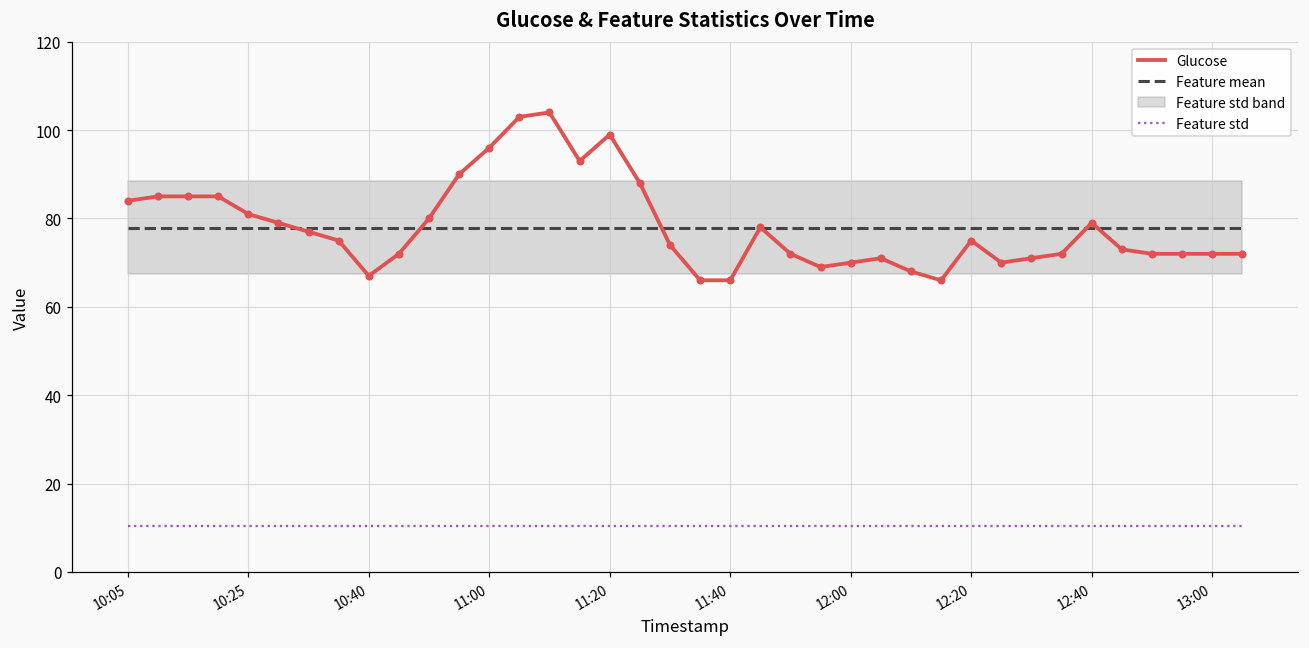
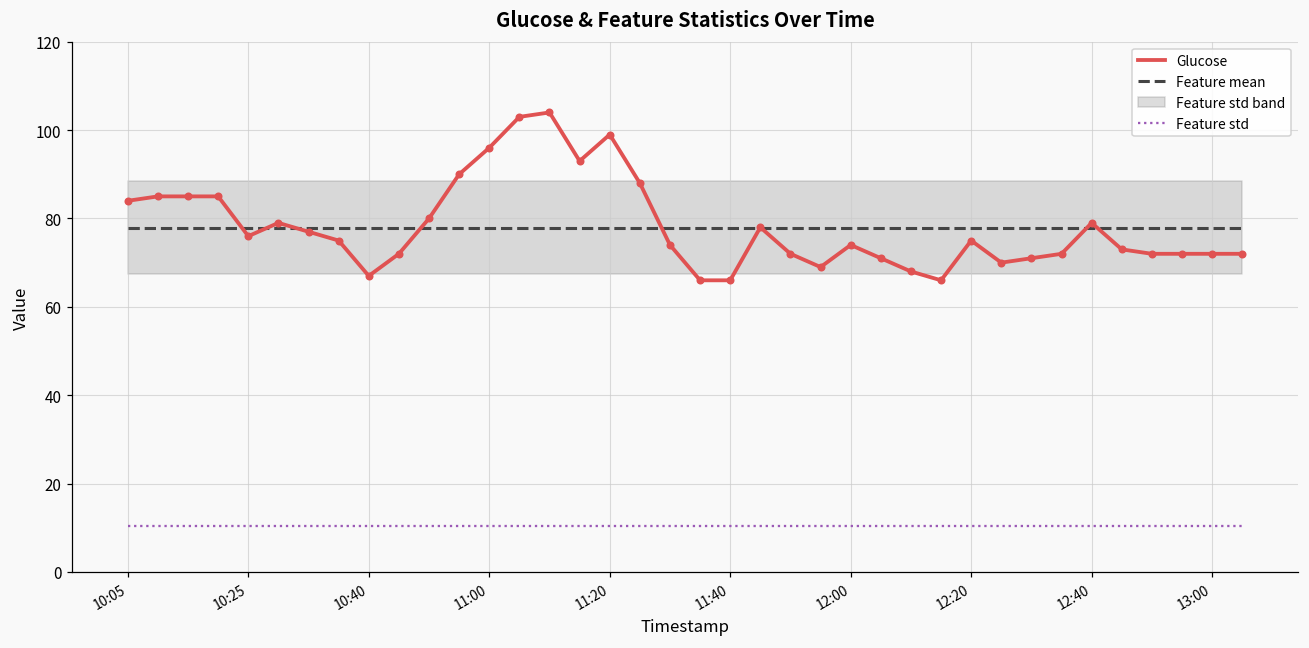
  {
    "Glucose": {
      "10:05": 84,
-     "10:25": 81,
+     "10:25": 76,
      "10:40": 67,
      "11:00": 96,
      "11:20": 99,
      "11:40": 66,
-     "12:00": 70,
+     "12:00": 74,
      "12:20": 75,
      "12:40": 79,
      "13:00": 72
    },
    "Feature std": {
      "10:05": 10,
      "10:25": 10,
      "10:40": 10,
      "11:00": 10,
      "11:20": 10,
      "11:40": 10,
      "12:00": 10,
      "12:20": 10,
      "12:40": 10,
      "13:00": 10
    }
  }
